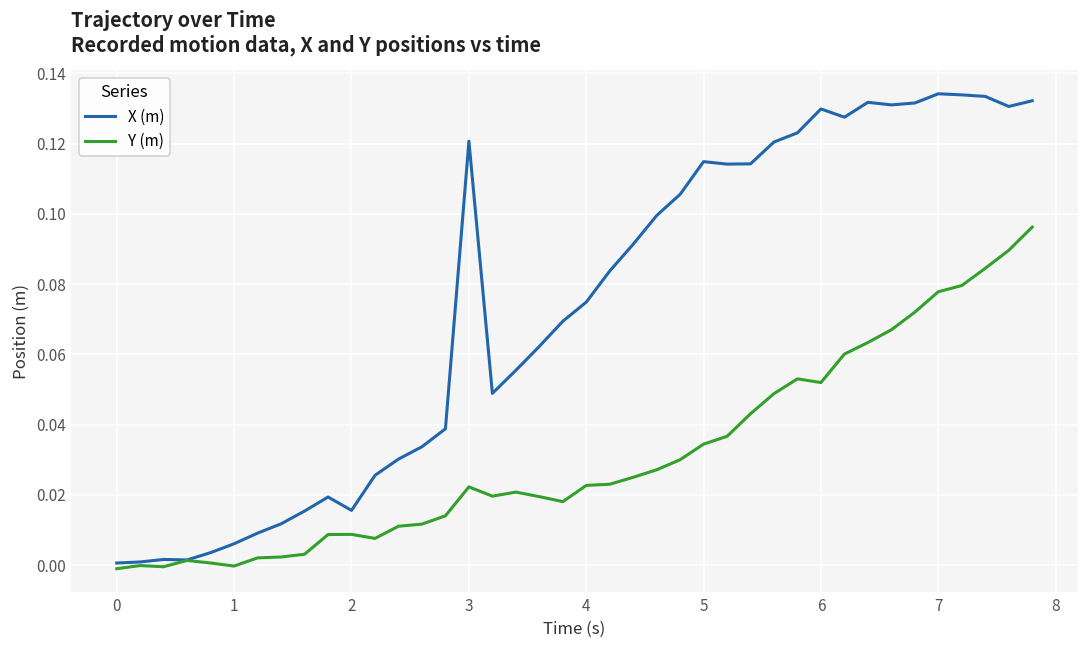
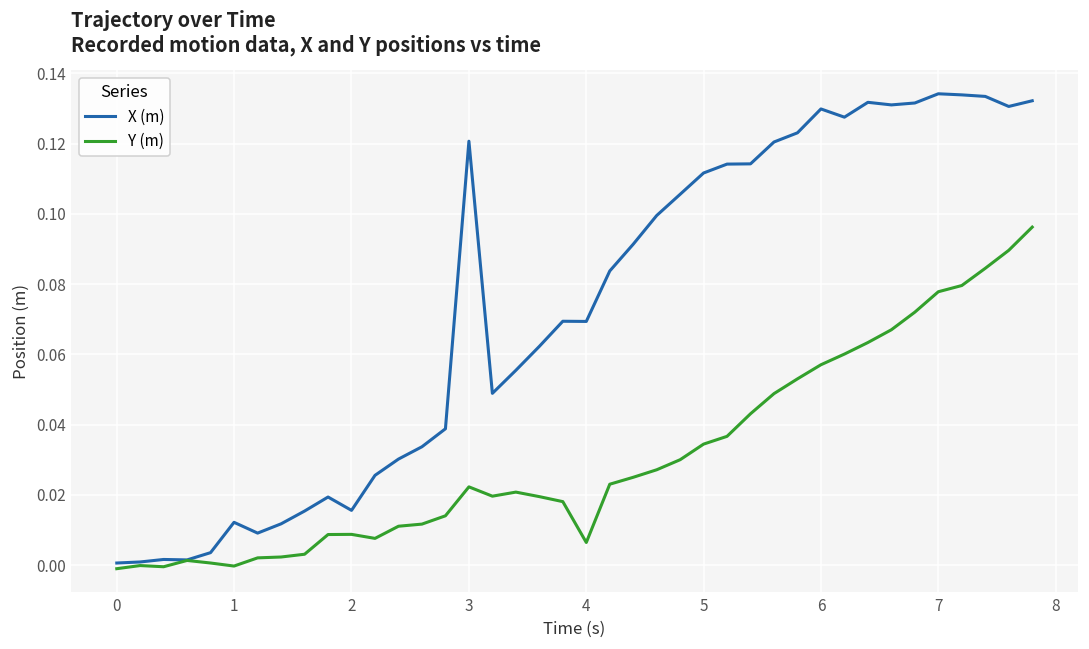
  {
    "X (m)": {
      "0": 0.001,
-     "1": 0.006,
+     "1": 0.012,
      "2": 0.016,
      "3": 0.121,
-     "4": 0.075,
-     "5": 0.115,
+     "4": 0.069,
+     "5": 0.112,
      "6": 0.130,
      "7": 0.134
    },
    "Y (m)": {
      "0": -0.001,
      "1": 0.000,
      "2": 0.009,
      "3": 0.022,
-     "4": 0.023,
+     "4": 0.006,
      "5": 0.034,
-     "6": 0.052,
+     "6": 0.057,
      "7": 0.078
    }
  }
